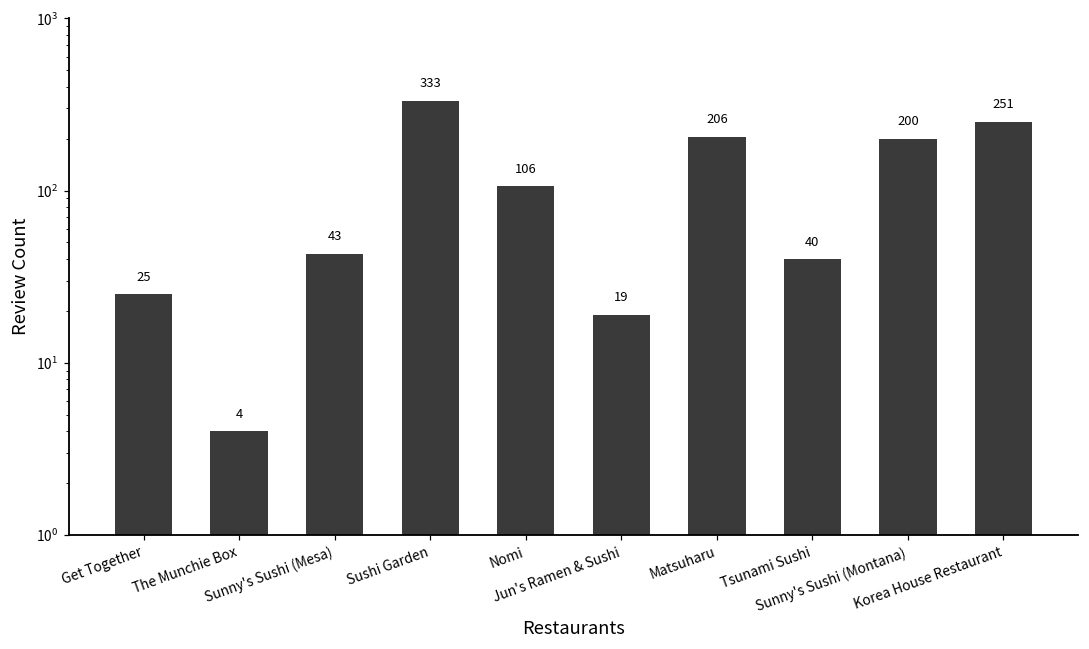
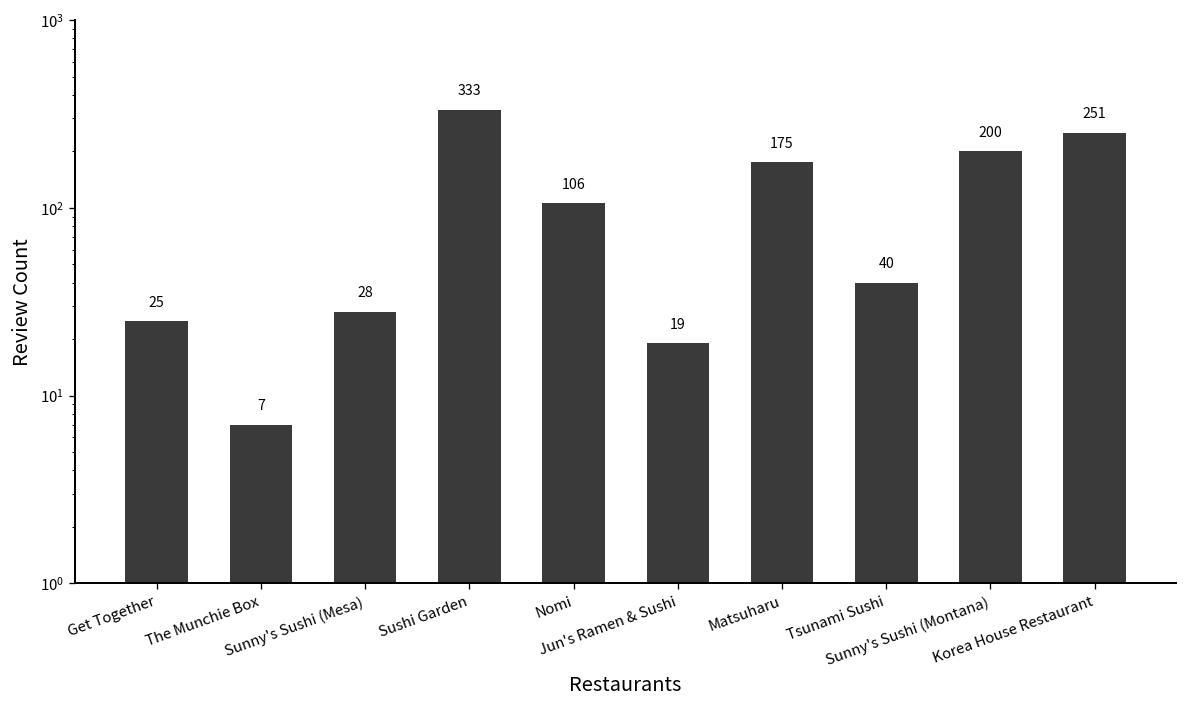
  {
    "Get Together": 25,
-   "The Munchie Box": 4,
-   "Sunny's Sushi (Mesa)": 43,
+   "The Munchie Box": 7,
+   "Sunny's Sushi (Mesa)": 28,
    "Sushi Garden": 333,
    "Nomi": 106,
    "Jun's Ramen & Sushi": 19,
-   "Matsuharu": 206,
+   "Matsuharu": 175,
    "Tsunami Sushi": 40,
    "Sunny's Sushi (Montana)": 200,
    "Korea House Restaurant": 251
  }
